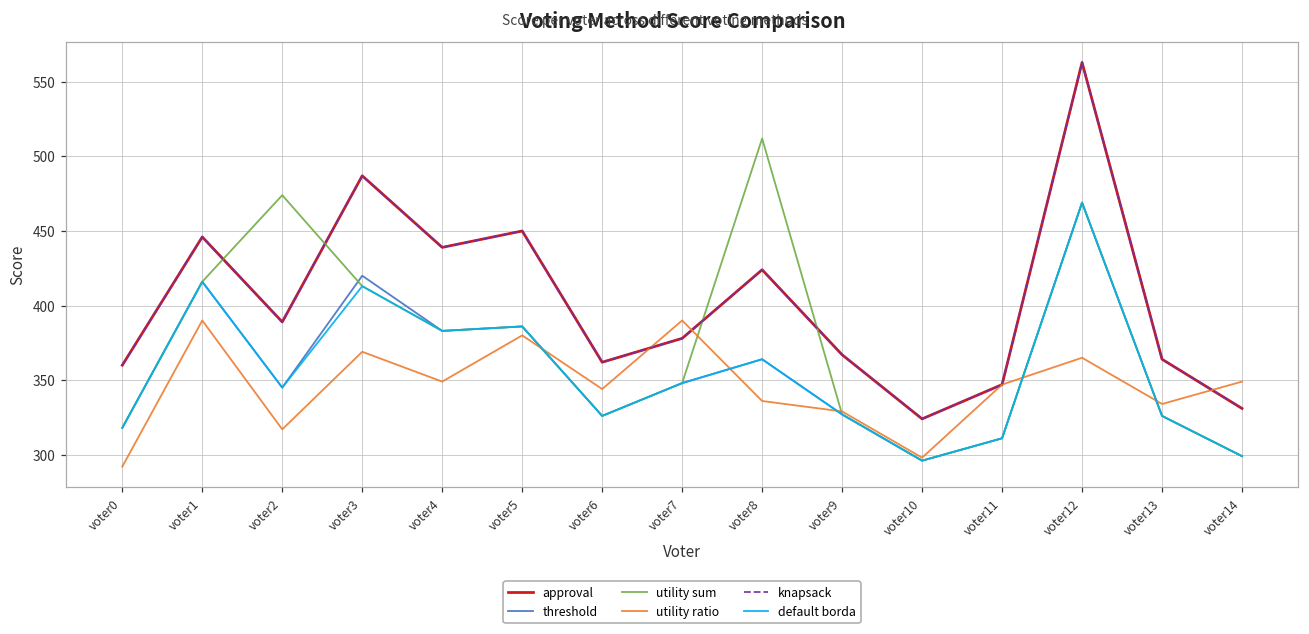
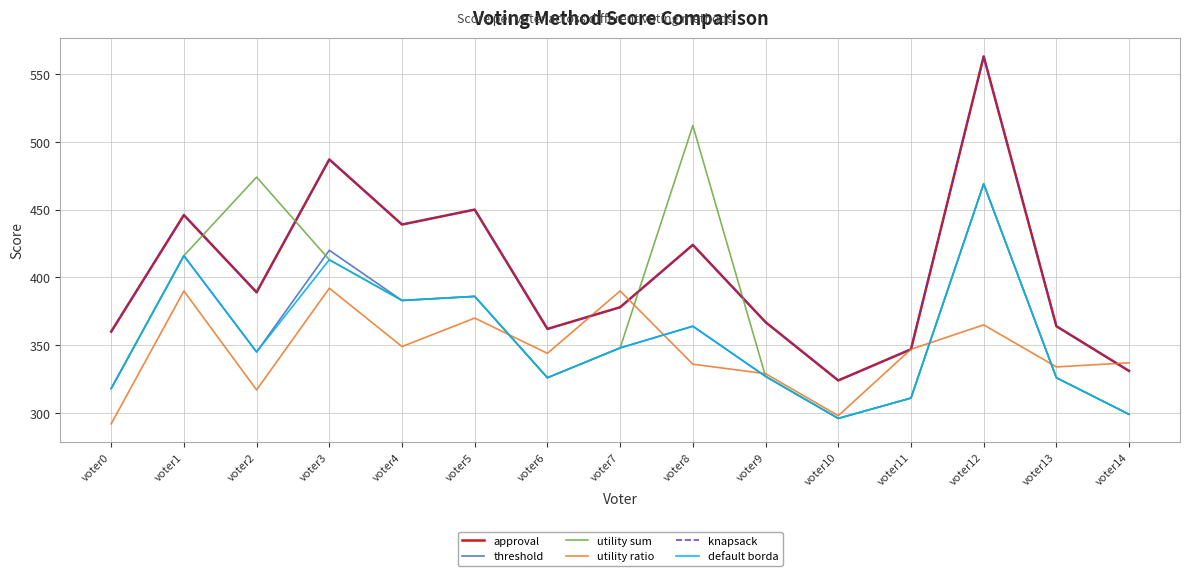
  {
    "knapsack": {
      "voter0": 360,
      "voter1": 446,
      "voter2": 389,
      "voter3": 487,
      "voter4": 439,
      "voter5": 450,
      "voter6": 362,
      "voter7": 378,
      "voter8": 424,
      "voter9": 367,
      "voter10": 324,
      "voter12": 563,
      "voter13": 364,
      "voter14": 331
    },
    "threshold": {
      "voter3": 420
    },
    "utility sum": {
      "voter2": 474,
      "voter8": 512
    },
    "utility ratio": {
      "voter0": 292,
      "voter1": 390,
      "voter2": 317,
-     "voter3": 369,
+     "voter3": 392,
      "voter4": 349,
-     "voter5": 380,
+     "voter5": 370,
      "voter6": 344,
      "voter7": 390,
      "voter8": 336,
      "voter9": 329,
      "voter10": 298,
      "voter12": 365,
      "voter13": 334,
-     "voter14": 349
+     "voter14": 337
    }
  }
